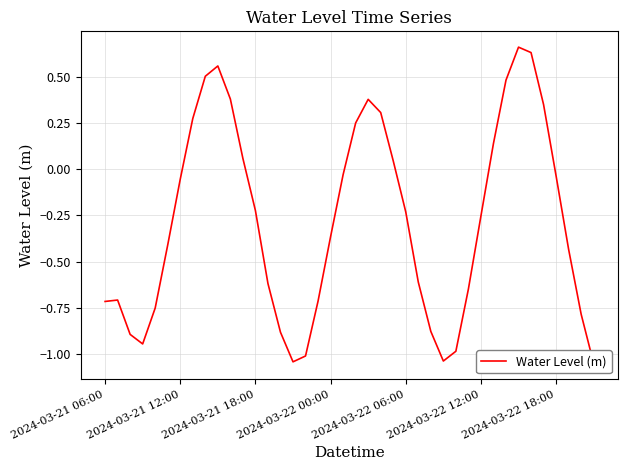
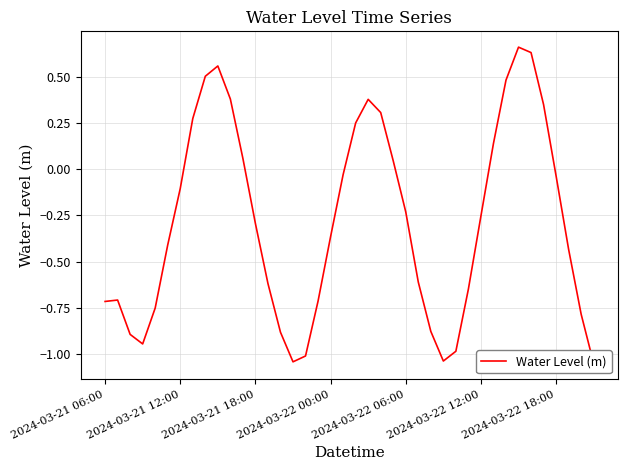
  {
    "2024-03-21 06:00": -0.72,
-   "2024-03-21 12:00": -0.05,
-   "2024-03-21 18:00": -0.22,
+   "2024-03-21 12:00": -0.10,
+   "2024-03-21 18:00": -0.29,
    "2024-03-22 00:00": -0.37,
    "2024-03-22 06:00": -0.23,
    "2024-03-22 12:00": -0.25,
    "2024-03-22 18:00": -0.04
  }
